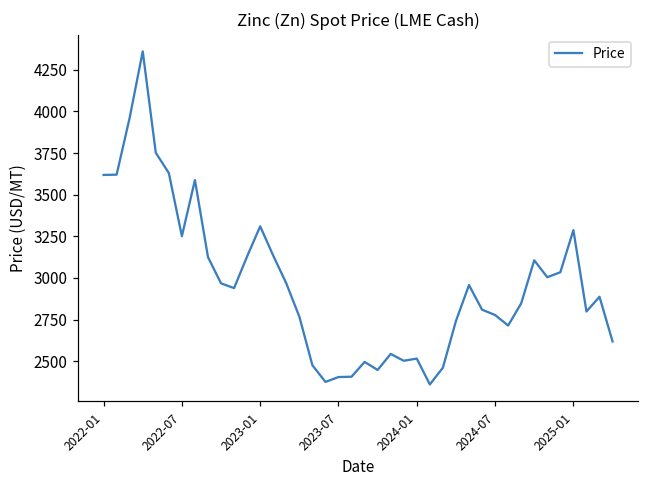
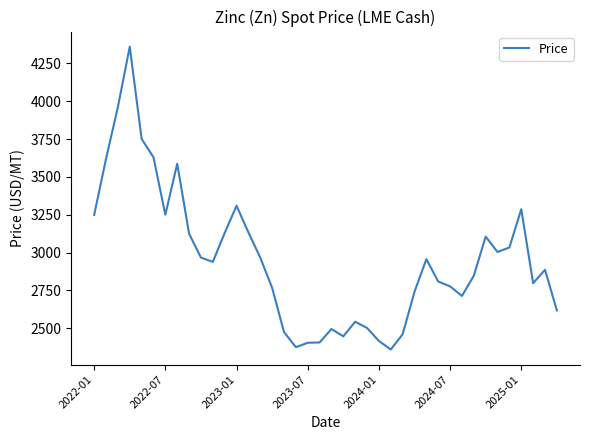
  {
-   "2022-01": 3620,
+   "2022-01": 3250,
    "2022-07": 3250,
    "2023-01": 3310,
    "2023-07": 2400,
-   "2024-01": 2520,
+   "2024-01": 2420,
    "2024-07": 2780,
    "2025-01": 3290
  }
